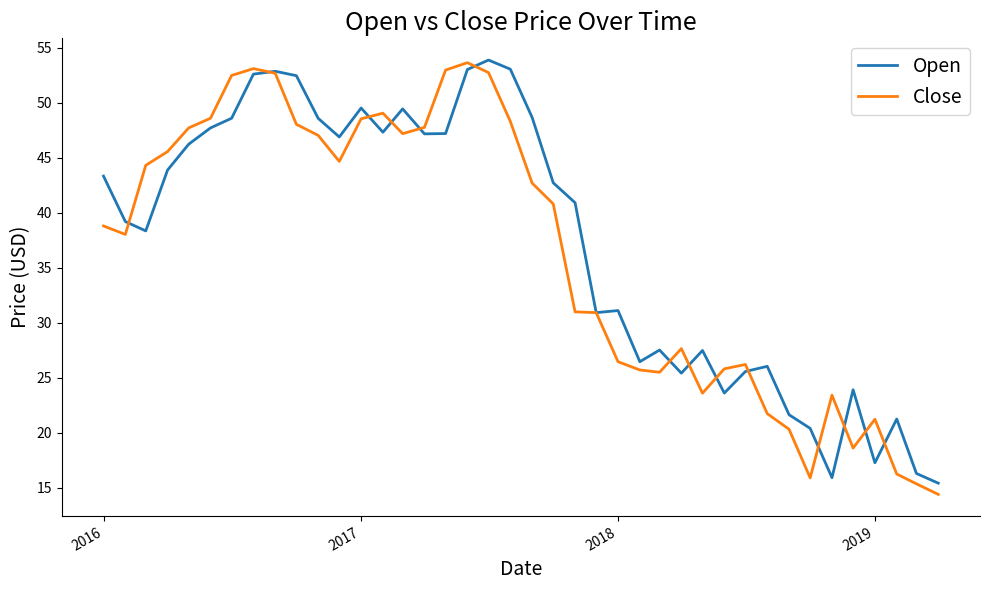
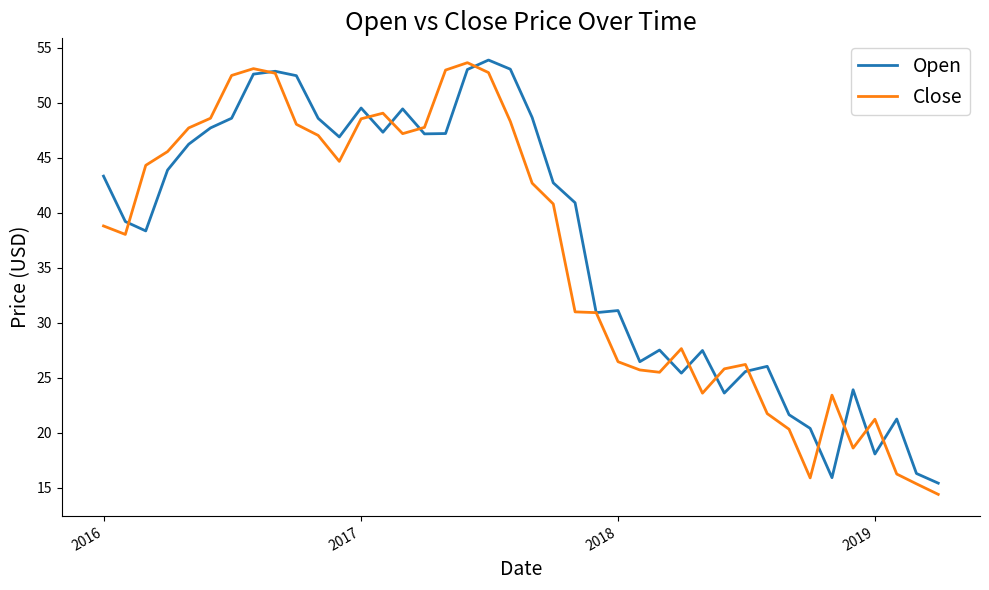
  {
    "Open": {
      "2016": 43.3,
      "2017": 49.5,
      "2018": 31.1,
-     "2019": 17.3
+     "2019": 18.0
    },
    "Close": {
      "2016": 38.8,
      "2017": 48.5,
      "2018": 26.4,
      "2019": 21.2
    }
  }
